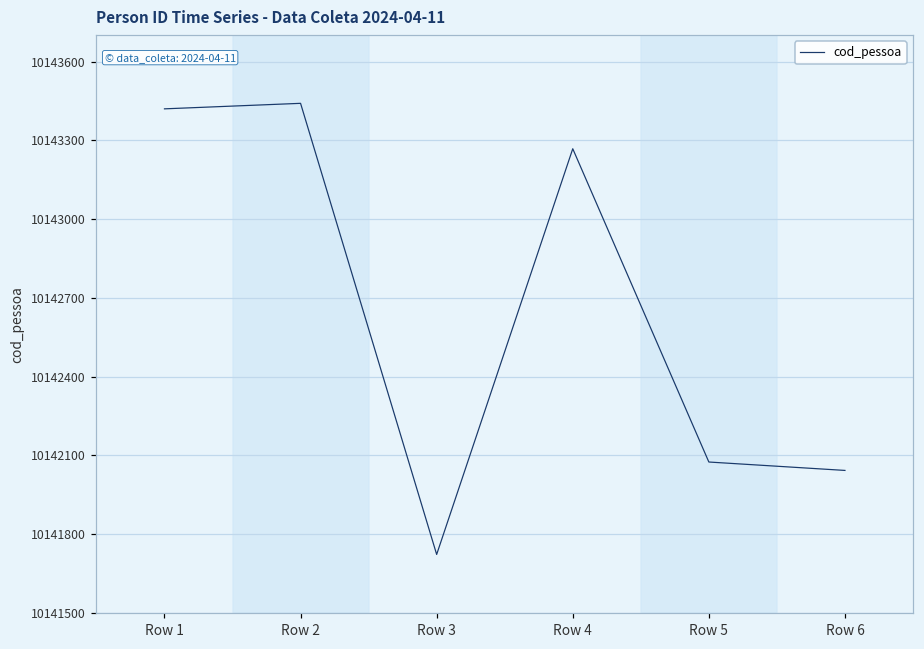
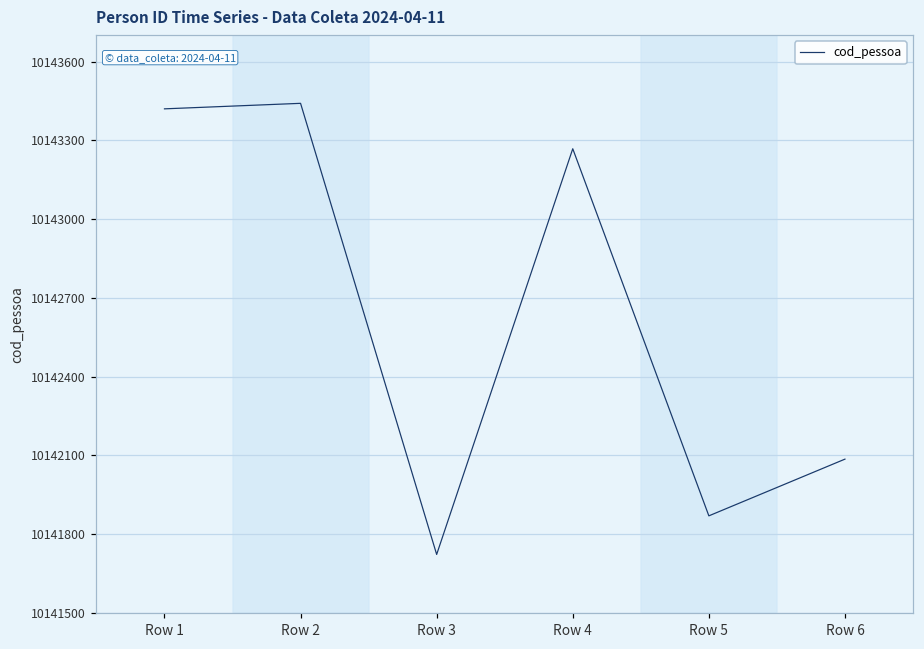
  {
    "Row 1": 10143420,
    "Row 2": 10143440,
    "Row 3": 10141720,
    "Row 4": 10143270,
-   "Row 5": 10142080,
-   "Row 6": 10142040
+   "Row 5": 10141870,
+   "Row 6": 10142090
  }
